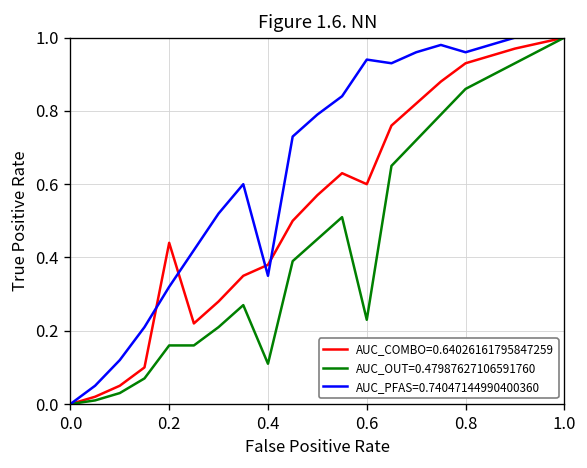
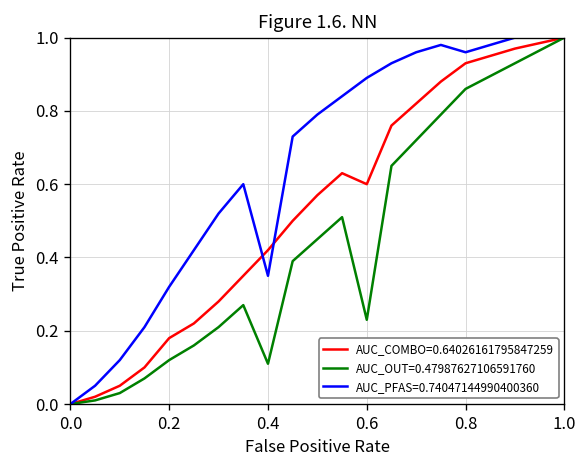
  {
    "AUC_COMBO=0.64026161795847259": {
-     "0.2": 0.44,
-     "0.4": 0.38,
+     "0.2": 0.18,
+     "0.4": 0.42,
      "0.6": 0.60,
      "0.8": 0.93
    },
    "AUC_OUT=0.47987627106591760": {
-     "0.2": 0.16,
+     "0.2": 0.12,
      "0.4": 0.11,
      "0.6": 0.23,
      "0.8": 0.86
    },
    "AUC_PFAS=0.74047144990400360": {
      "0.2": 0.32,
      "0.4": 0.35,
-     "0.6": 0.94,
+     "0.6": 0.89,
      "0.8": 0.96
    }
  }
